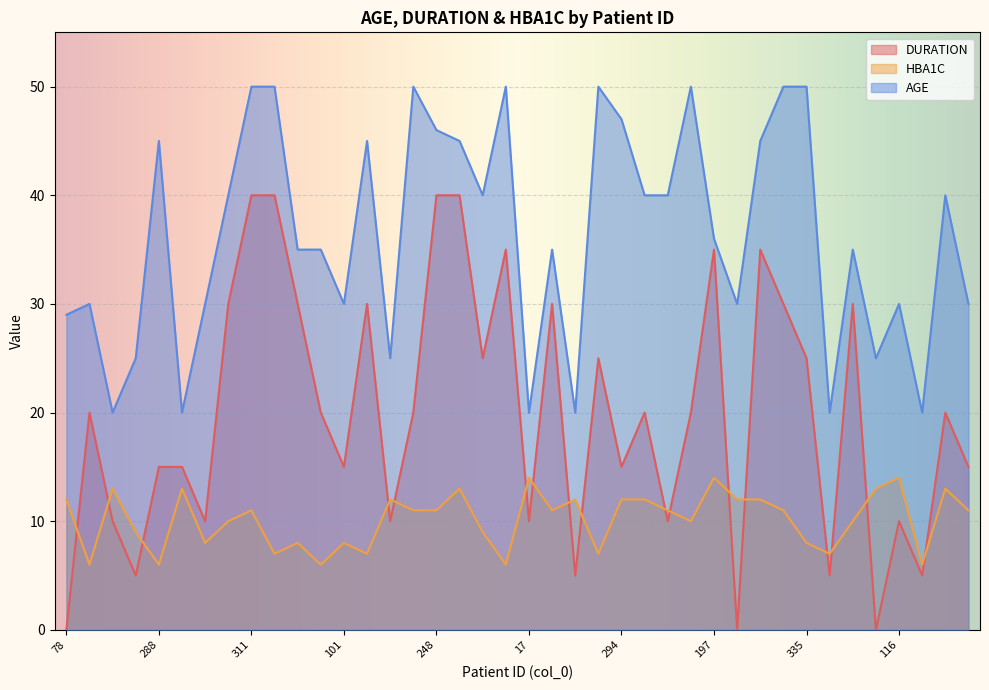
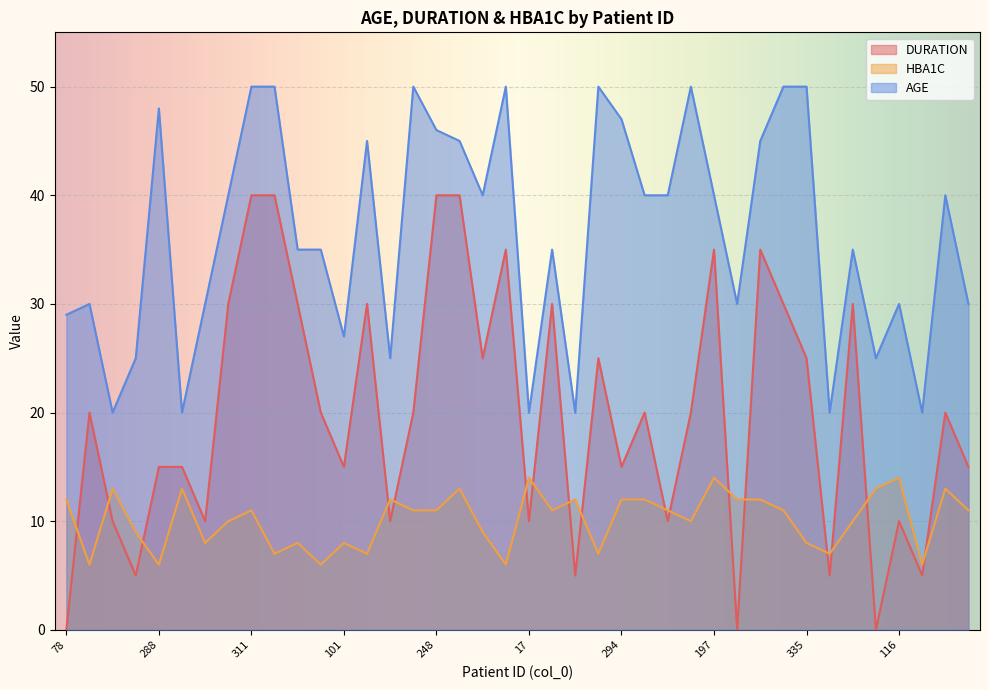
  {
    "AGE": {
      "78": 29,
-     "288": 45,
+     "288": 48,
      "311": 50,
-     "101": 30,
+     "101": 27,
      "248": 46,
      "294": 47,
-     "197": 36,
+     "197": 40,
      "335": 50,
      "116": 30
    }
  }
